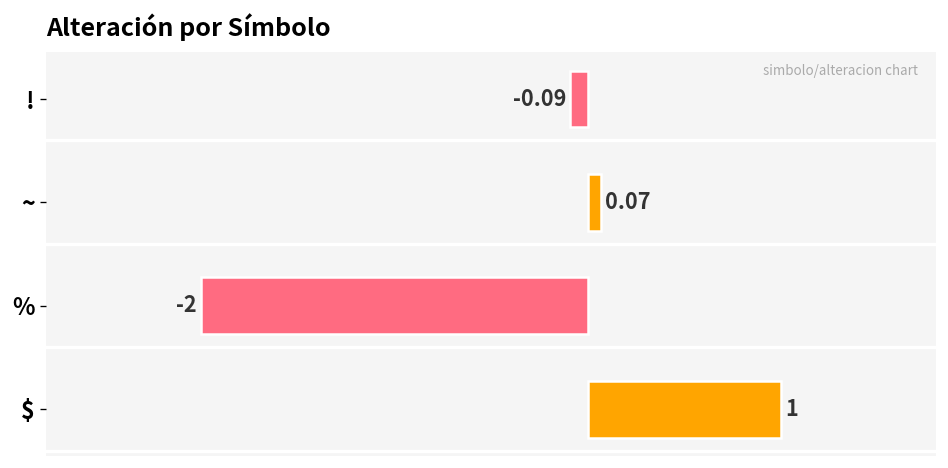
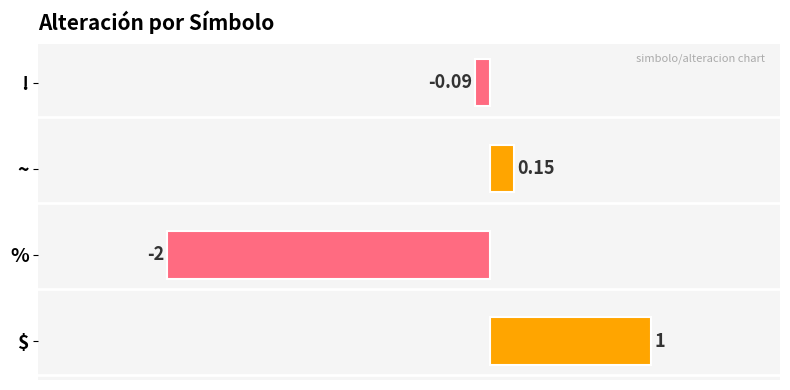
  {
    "!": -0.09,
-   "~": 0.07,
+   "~": 0.15,
    "%": -2,
    "$": 1
  }
